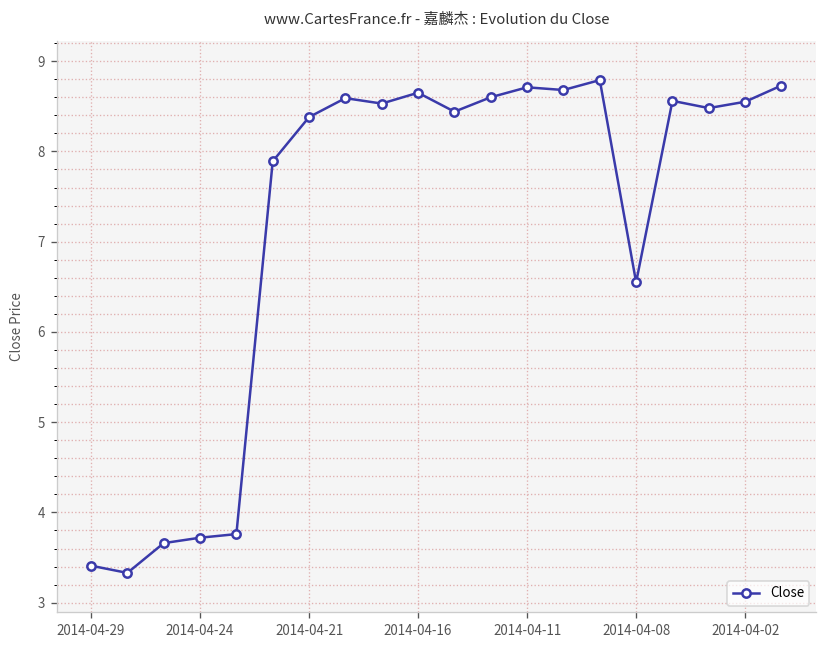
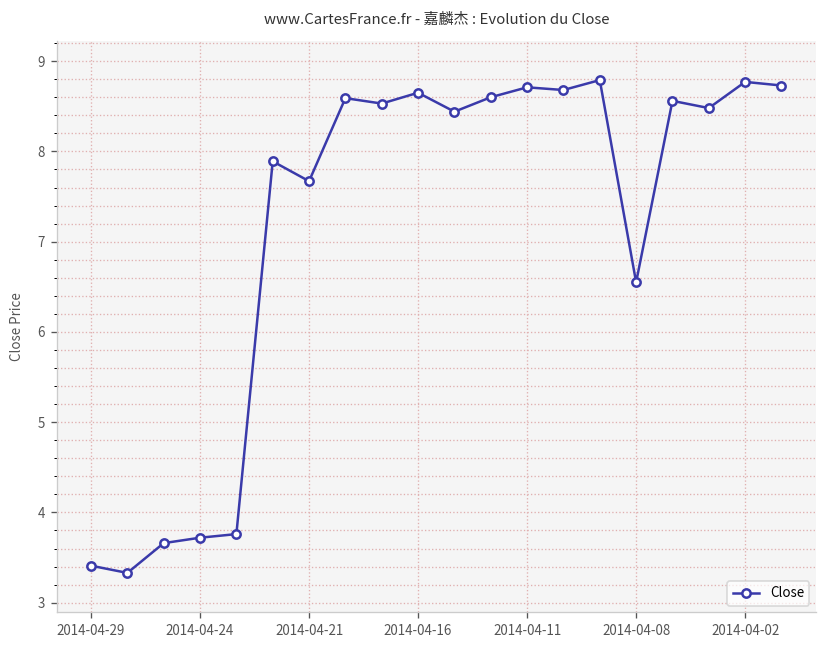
  {
    "2014-04-29": 3.4,
    "2014-04-24": 3.7,
-   "2014-04-21": 8.4,
+   "2014-04-21": 7.7,
    "2014-04-16": 8.7,
    "2014-04-11": 8.7,
    "2014-04-08": 6.6,
-   "2014-04-02": 8.6
+   "2014-04-02": 8.8
  }
